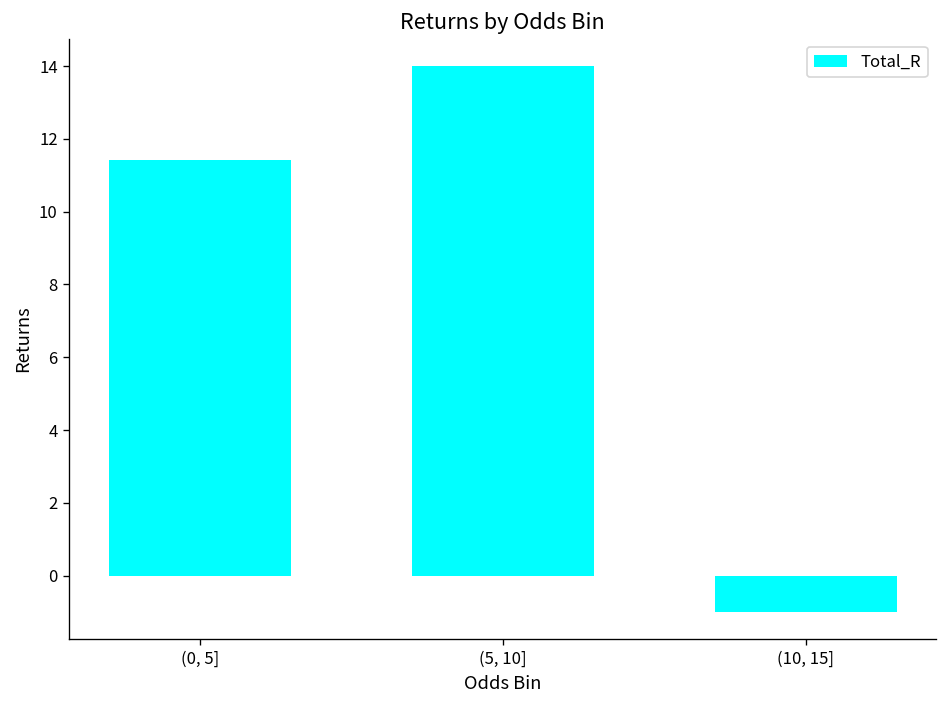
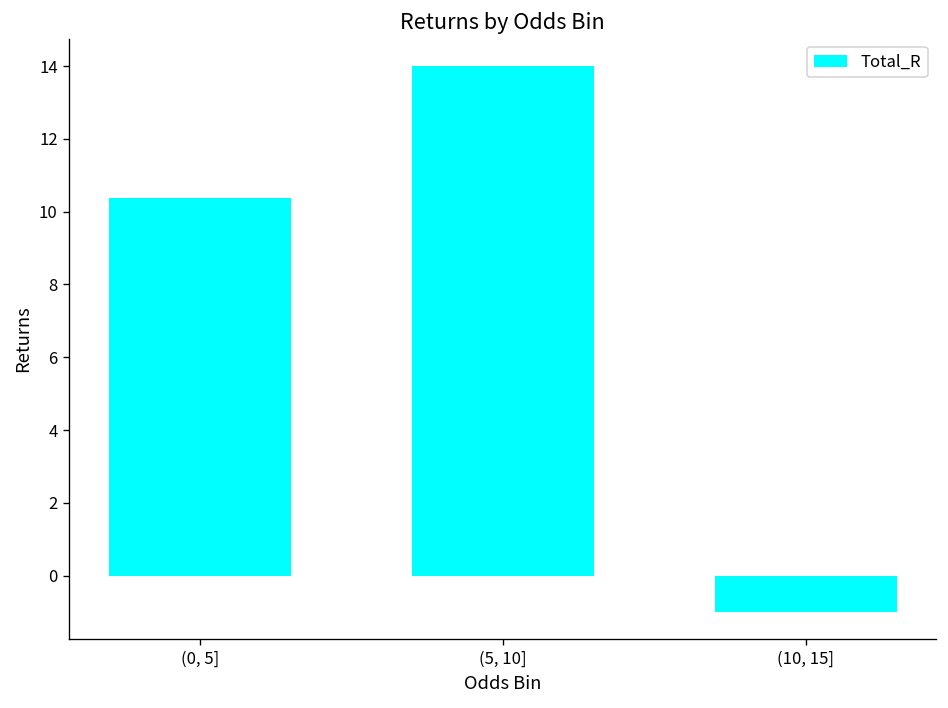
  {
-   "(0, 5]": 11.4,
+   "(0, 5]": 10.4,
    "(5, 10]": 14.0,
    "(10, 15]": -1.0
  }
